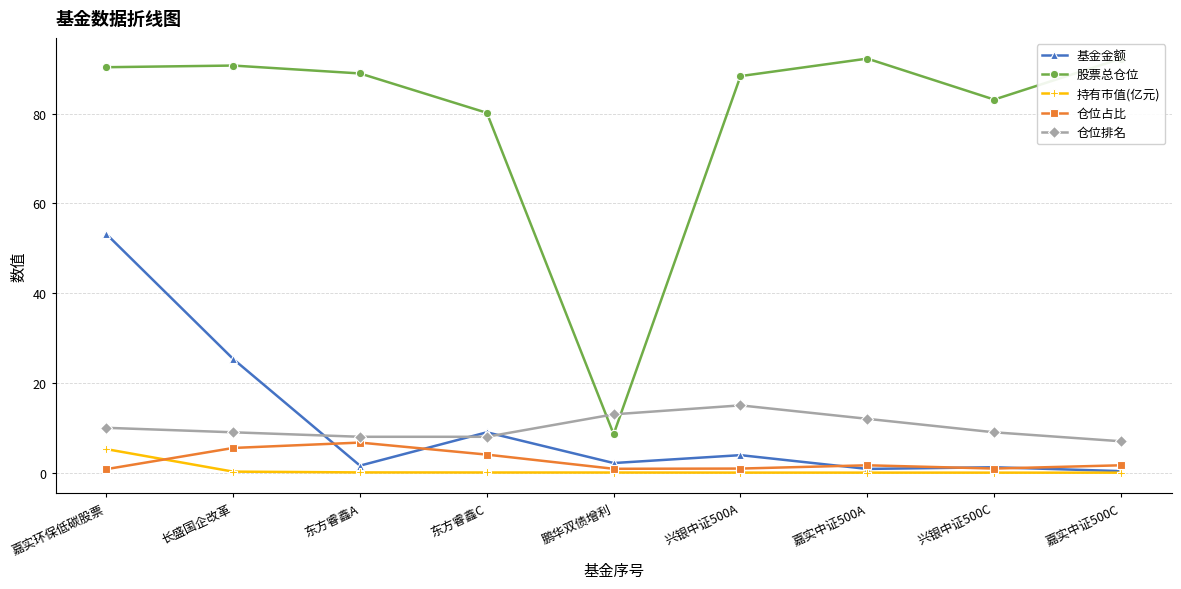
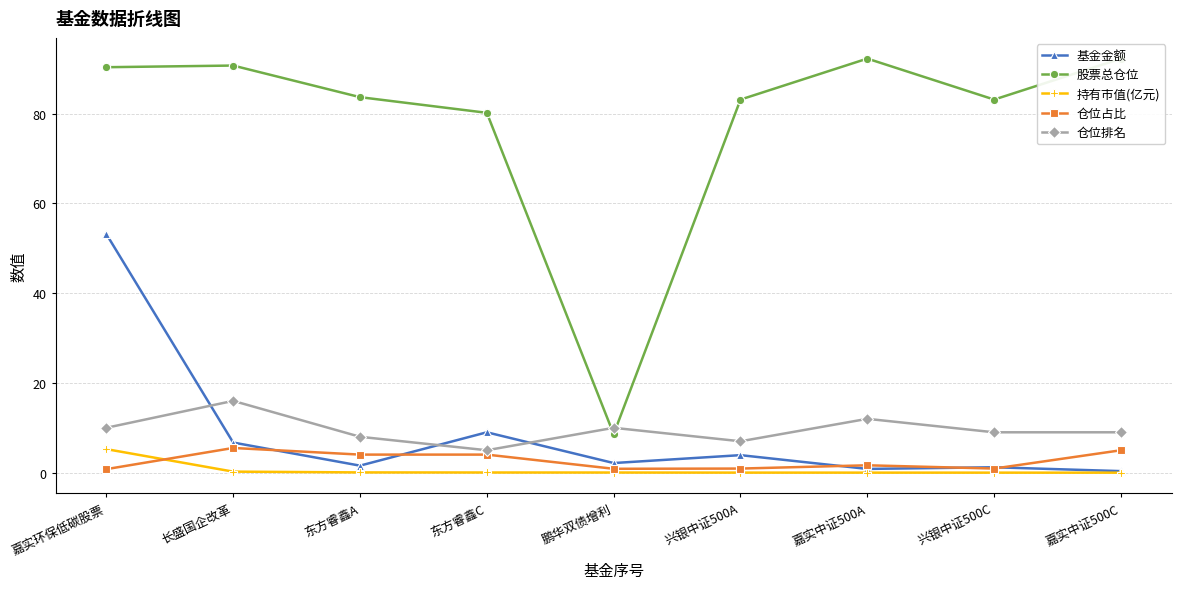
  {
    "基金金额": {
      "嘉实环保低碳股票": 53,
-     "长盛国企改革": 25,
+     "长盛国企改革": 7,
      "东方睿鑫A": 2,
      "东方睿鑫C": 9,
      "鹏华双债增利": 2,
      "兴银中证500A": 4,
      "嘉实中证500A": 1
    },
    "股票总仓位": {
      "嘉实环保低碳股票": 90,
      "长盛国企改革": 91,
-     "东方睿鑫A": 89,
+     "东方睿鑫A": 84,
      "东方睿鑫C": 80,
      "鹏华双债增利": 9,
-     "兴银中证500A": 88,
+     "兴银中证500A": 83,
      "嘉实中证500A": 92,
      "兴银中证500C": 83
    },
    "持有市值(亿元)": {
      "嘉实环保低碳股票": 5,
      "长盛国企改革": 0,
      "东方睿鑫A": 0,
      "东方睿鑫C": 0,
      "鹏华双债增利": 0,
      "兴银中证500A": 0,
      "嘉实中证500A": 0,
      "兴银中证500C": 0
    },
    "仓位占比": {
      "嘉实环保低碳股票": 1,
      "长盛国企改革": 6,
-     "东方睿鑫A": 7,
+     "东方睿鑫A": 4,
      "东方睿鑫C": 4,
      "鹏华双债增利": 1,
      "兴银中证500A": 1,
      "嘉实中证500A": 2,
-     "嘉实中证500C": 2
+     "嘉实中证500C": 5
    },
    "仓位排名": {
      "嘉实环保低碳股票": 10,
-     "长盛国企改革": 9,
+     "长盛国企改革": 16,
      "东方睿鑫A": 8,
-     "东方睿鑫C": 8,
-     "鹏华双债增利": 13,
-     "兴银中证500A": 15,
+     "东方睿鑫C": 5,
+     "鹏华双债增利": 10,
+     "兴银中证500A": 7,
      "嘉实中证500A": 12,
      "兴银中证500C": 9,
-     "嘉实中证500C": 7
+     "嘉实中证500C": 9
    }
  }
